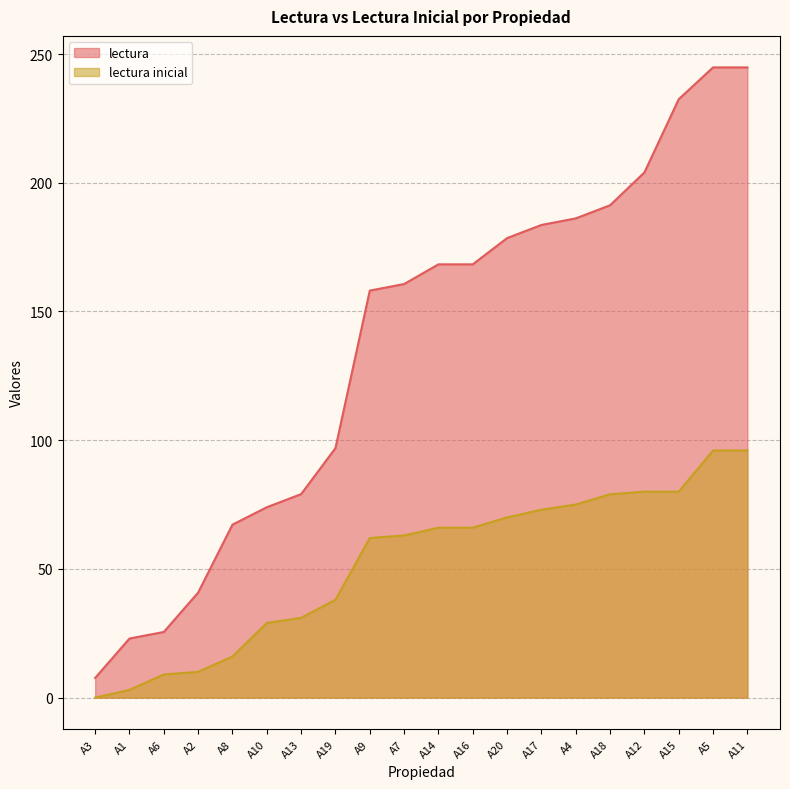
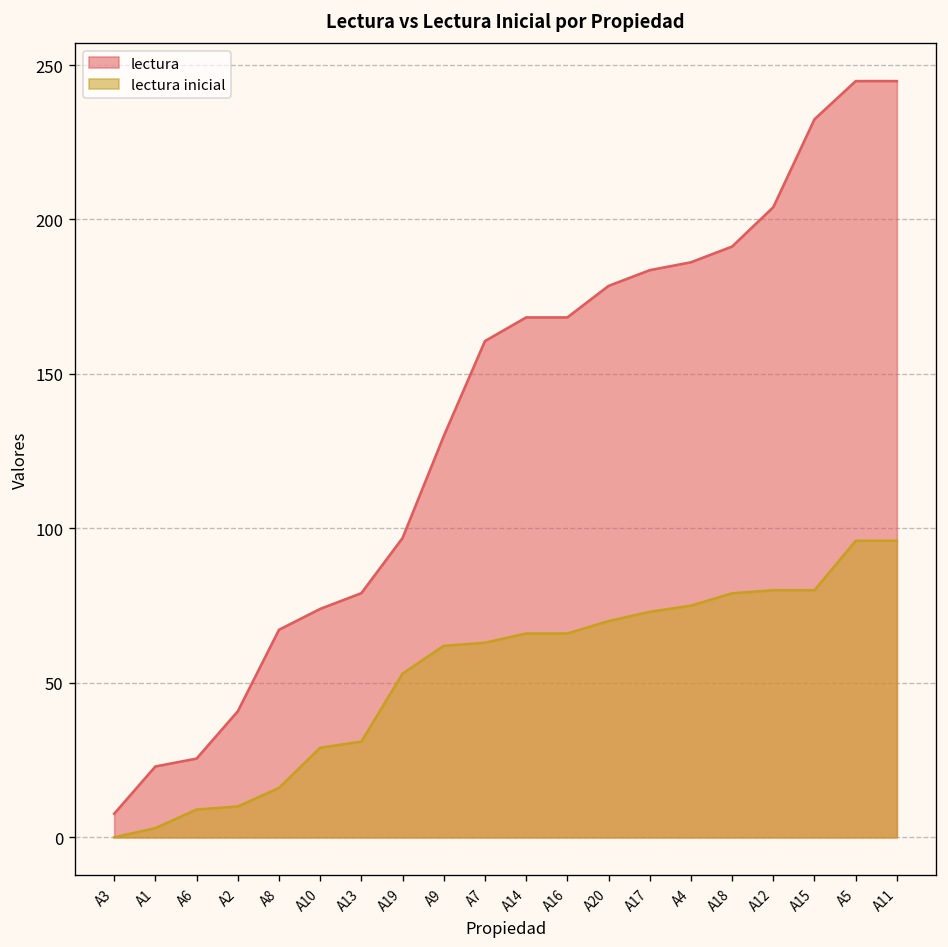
  {
    "lectura": {
      "A3": 8,
      "A1": 23,
      "A6": 26,
      "A2": 41,
      "A8": 67,
      "A10": 74,
      "A13": 79,
      "A19": 97,
-     "A9": 158,
+     "A9": 130,
      "A7": 161,
      "A14": 168,
      "A16": 168,
      "A20": 179,
      "A17": 184,
      "A4": 186,
      "A18": 191,
      "A12": 204,
      "A15": 232,
      "A5": 245,
      "A11": 245
    },
    "lectura inicial": {
      "A3": 0,
      "A1": 3,
      "A6": 9,
      "A2": 10,
      "A8": 16,
      "A10": 29,
      "A13": 31,
-     "A19": 38,
+     "A19": 53,
      "A9": 62,
      "A7": 63,
      "A14": 66,
      "A16": 66,
      "A20": 70,
      "A17": 73,
      "A4": 75,
      "A18": 79,
      "A12": 80,
      "A15": 80,
      "A5": 96,
      "A11": 96
    }
  }
